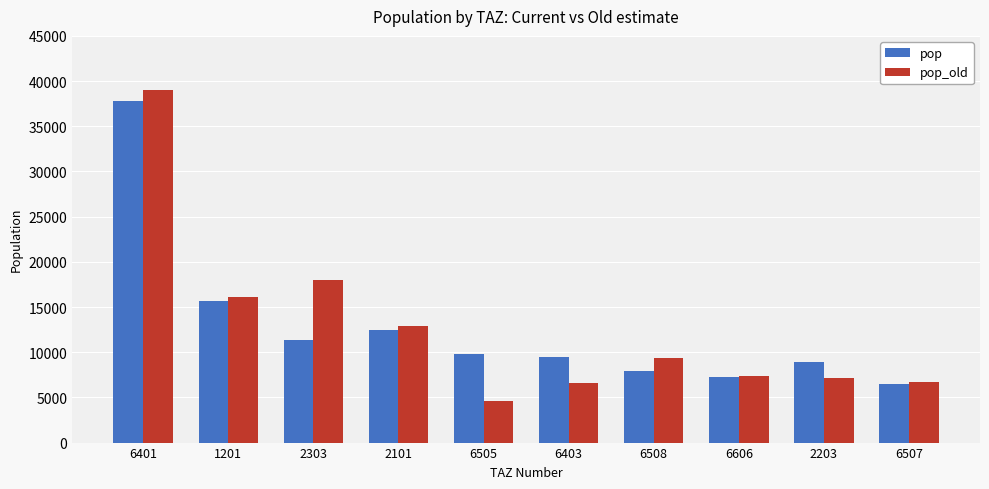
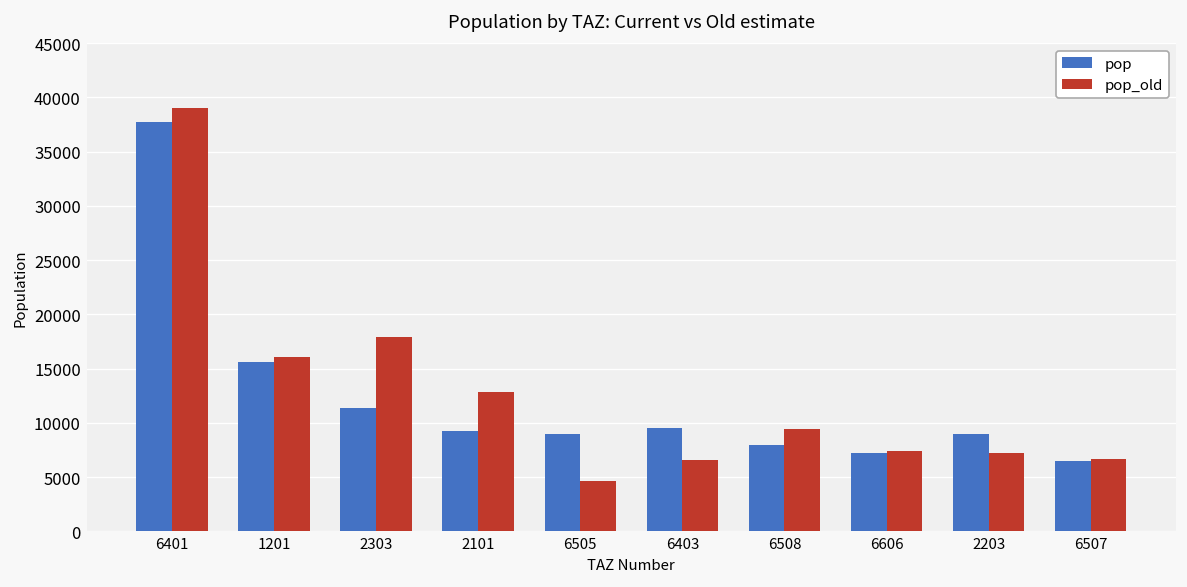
  {
    "pop": {
      "6401": 38000,
      "1201": 16000,
      "2303": 11000,
-     "2101": 12000,
-     "6505": 10000,
+     "2101": 9000,
+     "6505": 9000,
      "6403": 9000,
      "6508": 8000,
      "6606": 7000,
      "2203": 9000,
      "6507": 7000
    },
    "pop_old": {
      "6401": 39000,
      "1201": 16000,
      "2303": 18000,
      "2101": 13000,
      "6505": 5000,
      "6403": 7000,
      "6508": 9000,
      "6606": 7000,
      "2203": 7000,
      "6507": 7000
    }
  }
